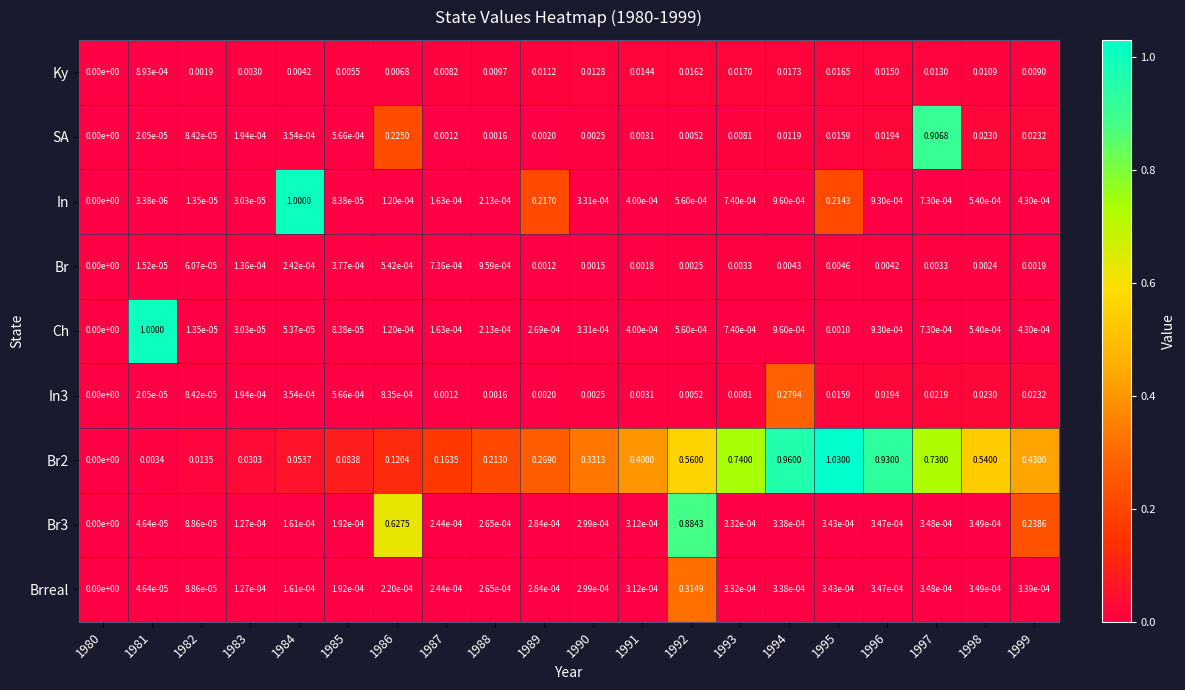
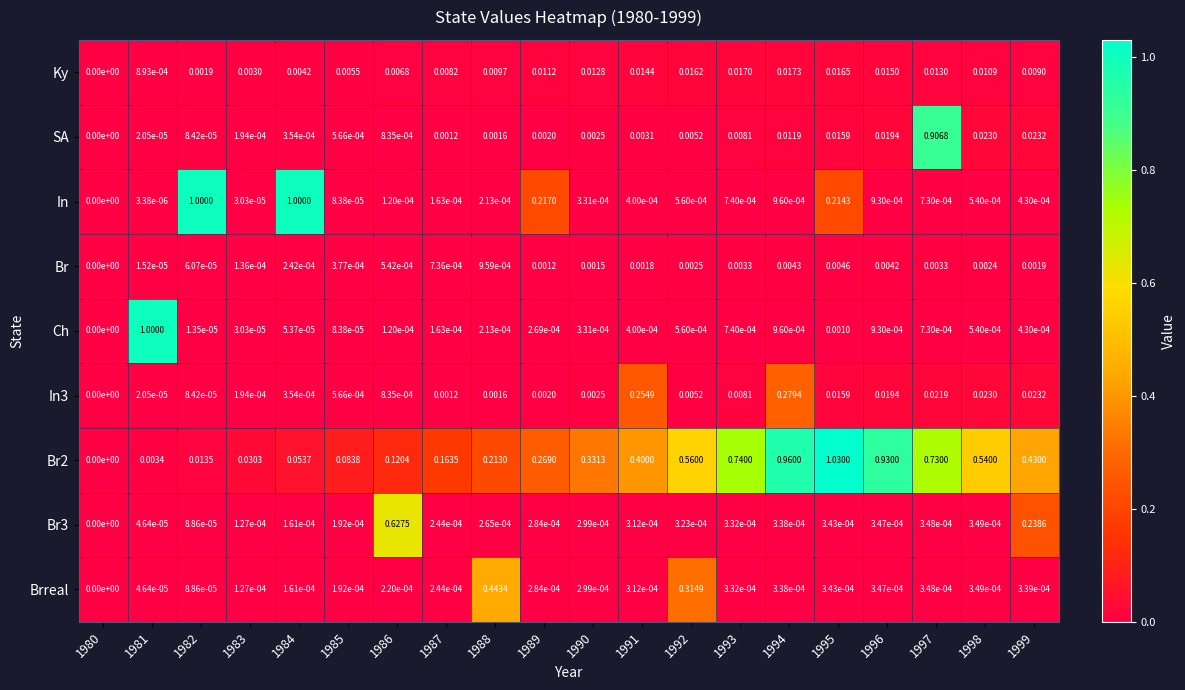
  {
    "Ky": {
      "1980": "0.00e+00",
      "1981": "8.93e-04",
      "1982": "0.0019",
      "1983": "0.0030",
      "1984": "0.0042",
      "1985": "0.0055",
      "1986": "0.0068",
      "1987": "0.0082",
      "1988": "0.0097",
      "1989": "0.0112",
      "1990": "0.0128",
      "1991": "0.0144",
      "1992": "0.0162",
      "1993": "0.0170",
      "1994": "0.0173",
      "1995": "0.0165",
      "1996": "0.0150",
      "1997": "0.0130",
      "1998": "0.0109",
      "1999": "0.0090"
    },
    "SA": {
      "1980": "0.00e+00",
      "1981": "2.05e-05",
      "1982": "8.42e-05",
      "1983": "1.94e-04",
      "1984": "3.54e-04",
      "1985": "5.66e-04",
-     "1986": "0.2250",
+     "1986": "8.35e-04",
      "1987": "0.0012",
      "1988": "0.0016",
      "1989": "0.0020",
      "1990": "0.0025",
      "1991": "0.0031",
      "1992": "0.0052",
      "1993": "0.0081",
      "1994": "0.0119",
      "1995": "0.0159",
      "1996": "0.0194",
      "1997": "0.9068",
      "1998": "0.0230",
      "1999": "0.0232"
    },
    "In": {
      "1980": "0.00e+00",
      "1981": "3.38e-06",
-     "1982": "1.35e-05",
+     "1982": "1.0000",
      "1983": "3.03e-05",
      "1984": "1.0000",
      "1985": "8.38e-05",
      "1986": "1.20e-04",
      "1987": "1.63e-04",
      "1988": "2.13e-04",
      "1989": "0.2170",
      "1990": "3.31e-04",
      "1991": "4.00e-04",
      "1992": "5.60e-04",
      "1993": "7.40e-04",
      "1994": "9.60e-04",
      "1995": "0.2143",
      "1996": "9.30e-04",
      "1997": "7.30e-04",
      "1998": "5.40e-04",
      "1999": "4.30e-04"
    },
    "Br": {
      "1980": "0.00e+00",
      "1981": "1.52e-05",
      "1982": "6.07e-05",
      "1983": "1.36e-04",
      "1984": "2.42e-04",
      "1985": "3.77e-04",
      "1986": "5.42e-04",
      "1987": "7.36e-04",
      "1988": "9.59e-04",
      "1989": "0.0012",
      "1990": "0.0015",
      "1991": "0.0018",
      "1992": "0.0025",
      "1993": "0.0033",
      "1994": "0.0043",
      "1995": "0.0046",
      "1996": "0.0042",
      "1997": "0.0033",
      "1998": "0.0024",
      "1999": "0.0019"
    },
    "Ch": {
      "1980": "0.00e+00",
      "1981": "1.0000",
      "1982": "1.35e-05",
      "1983": "3.03e-05",
      "1984": "5.37e-05",
      "1985": "8.38e-05",
      "1986": "1.20e-04",
      "1987": "1.63e-04",
      "1988": "2.13e-04",
      "1989": "2.69e-04",
      "1990": "3.31e-04",
      "1991": "4.00e-04",
      "1992": "5.60e-04",
      "1993": "7.40e-04",
      "1994": "9.60e-04",
      "1995": "0.0010",
      "1996": "9.30e-04",
      "1997": "7.30e-04",
      "1998": "5.40e-04",
      "1999": "4.30e-04"
    },
    "In3": {
      "1980": "0.00e+00",
      "1981": "2.05e-05",
      "1982": "8.42e-05",
      "1983": "1.94e-04",
      "1984": "3.54e-04",
      "1985": "5.66e-04",
      "1986": "8.35e-04",
      "1987": "0.0012",
      "1988": "0.0016",
      "1989": "0.0020",
      "1990": "0.0025",
-     "1991": "0.0031",
+     "1991": "0.2549",
      "1992": "0.0052",
      "1993": "0.0081",
      "1994": "0.2794",
      "1995": "0.0159",
      "1996": "0.0194",
      "1997": "0.0219",
      "1998": "0.0230",
      "1999": "0.0232"
    },
    "Br2": {
      "1980": "0.00e+00",
      "1981": "0.0034",
      "1982": "0.0135",
      "1983": "0.0303",
      "1984": "0.0537",
      "1985": "0.0838",
      "1986": "0.1204",
      "1987": "0.1635",
      "1988": "0.2130",
      "1989": "0.2690",
      "1990": "0.3313",
      "1991": "0.4000",
      "1992": "0.5600",
      "1993": "0.7400",
      "1994": "0.9600",
      "1995": "1.0300",
      "1996": "0.9300",
      "1997": "0.7300",
      "1998": "0.5400",
      "1999": "0.4300"
    },
    "Br3": {
      "1980": "0.00e+00",
      "1981": "4.64e-05",
      "1982": "8.86e-05",
      "1983": "1.27e-04",
      "1984": "1.61e-04",
      "1985": "1.92e-04",
      "1986": "0.6275",
      "1987": "2.44e-04",
      "1988": "2.65e-04",
      "1989": "2.84e-04",
      "1990": "2.99e-04",
      "1991": "3.12e-04",
-     "1992": "0.8843",
+     "1992": "3.23e-04",
      "1993": "3.32e-04",
      "1994": "3.38e-04",
      "1995": "3.43e-04",
      "1996": "3.47e-04",
      "1997": "3.48e-04",
      "1998": "3.49e-04",
      "1999": "0.2386"
    },
    "Brreal": {
      "1980": "0.00e+00",
      "1981": "4.64e-05",
      "1982": "8.86e-05",
      "1983": "1.27e-04",
      "1984": "1.61e-04",
      "1985": "1.92e-04",
      "1986": "2.20e-04",
      "1987": "2.44e-04",
-     "1988": "2.65e-04",
+     "1988": "0.4434",
      "1989": "2.84e-04",
      "1990": "2.99e-04",
      "1991": "3.12e-04",
      "1992": "0.3149",
      "1993": "3.32e-04",
      "1994": "3.38e-04",
      "1995": "3.43e-04",
      "1996": "3.47e-04",
      "1997": "3.48e-04",
      "1998": "3.49e-04",
      "1999": "3.39e-04"
    }
  }
